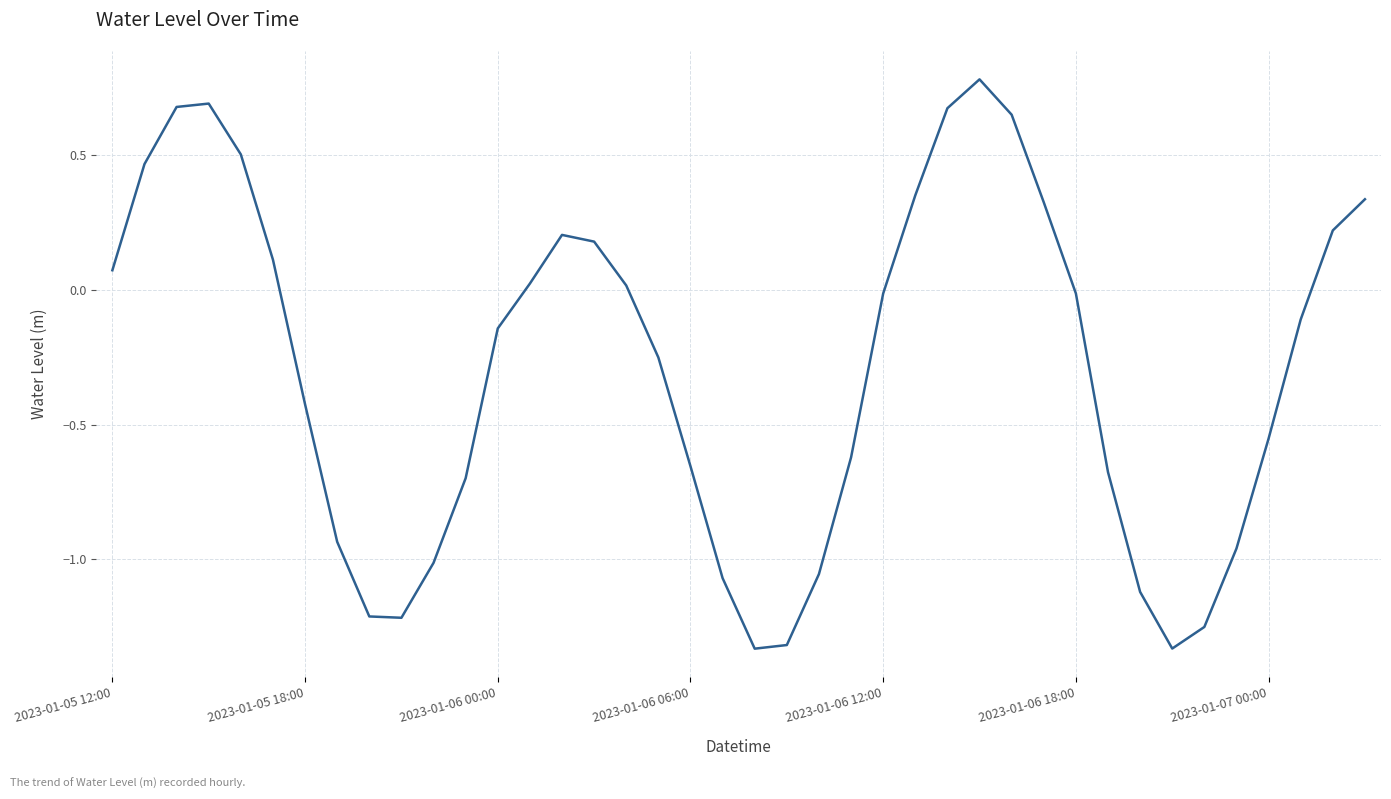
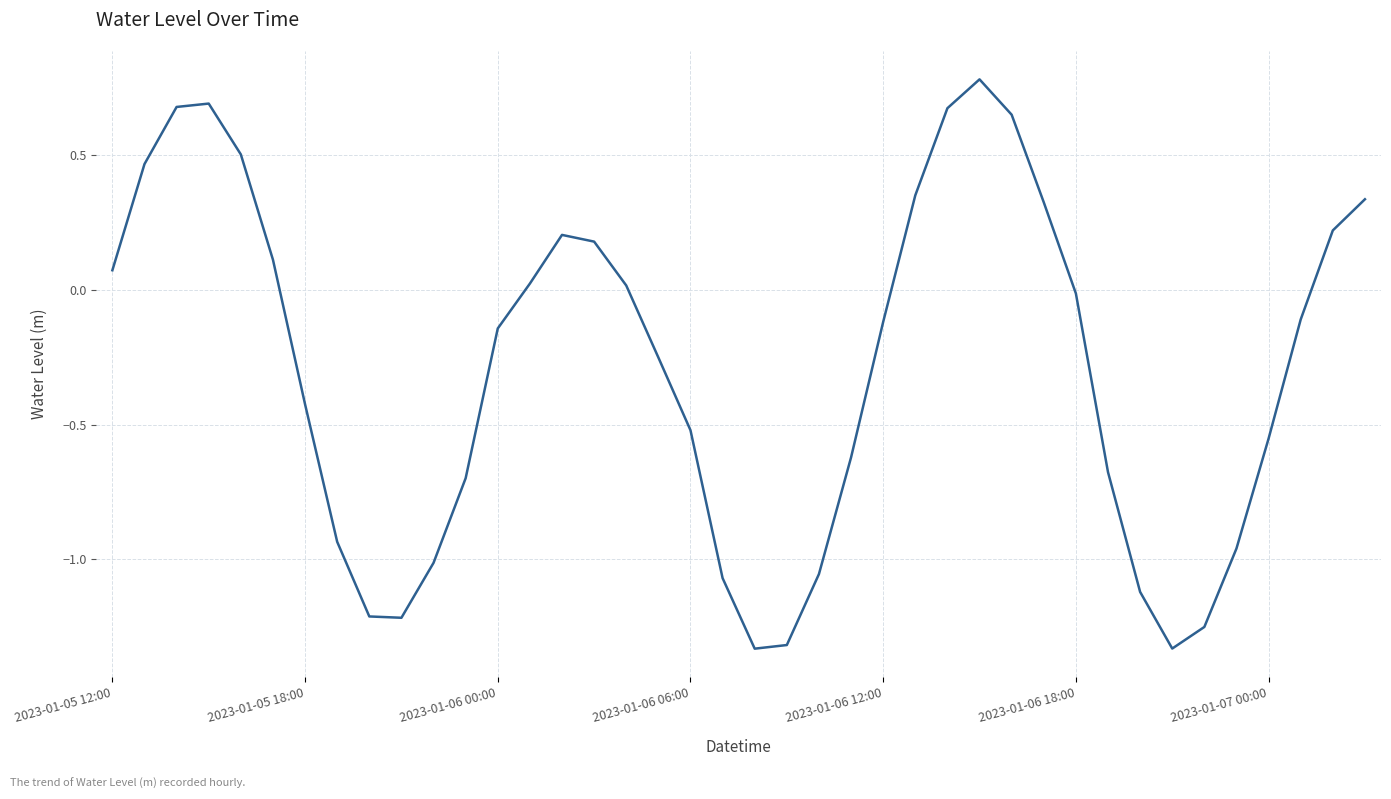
  {
    "2023-01-05 12:00": 0.07,
    "2023-01-05 18:00": -0.42,
    "2023-01-06 00:00": -0.14,
-   "2023-01-06 06:00": -0.65,
-   "2023-01-06 12:00": -0.01,
+   "2023-01-06 06:00": -0.52,
+   "2023-01-06 12:00": -0.12,
    "2023-01-06 18:00": -0.01,
    "2023-01-07 00:00": -0.55
  }
